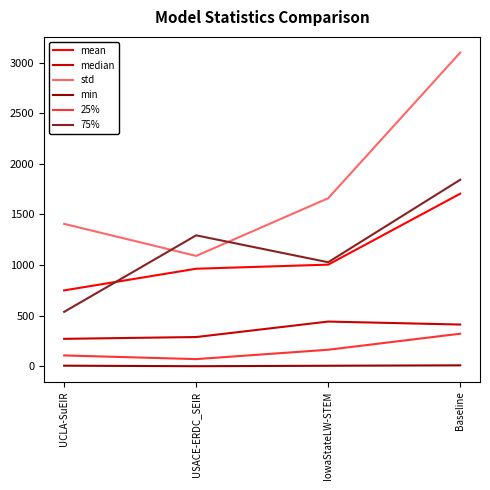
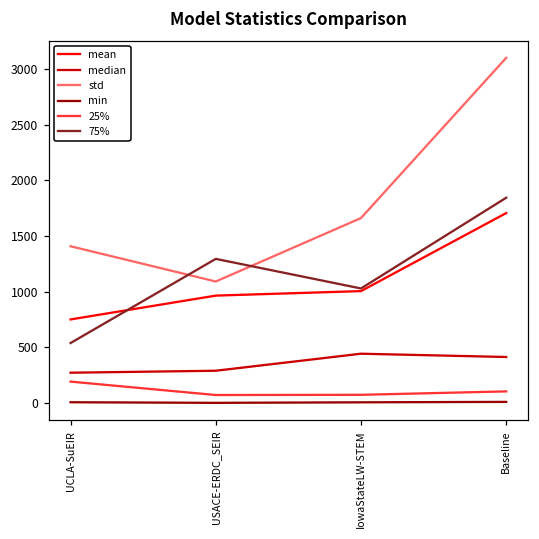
  {
    "std": {
      "UCLA-SuEIR": 1410,
      "USACE-ERDC_SEIR": 1090,
      "IowaStateLW-STEM": 1660,
      "Baseline": 3100
    },
    "25%": {
-     "UCLA-SuEIR": 110,
+     "UCLA-SuEIR": 190,
      "USACE-ERDC_SEIR": 70,
-     "IowaStateLW-STEM": 160,
-     "Baseline": 320
+     "IowaStateLW-STEM": 70,
+     "Baseline": 100
    }
  }
